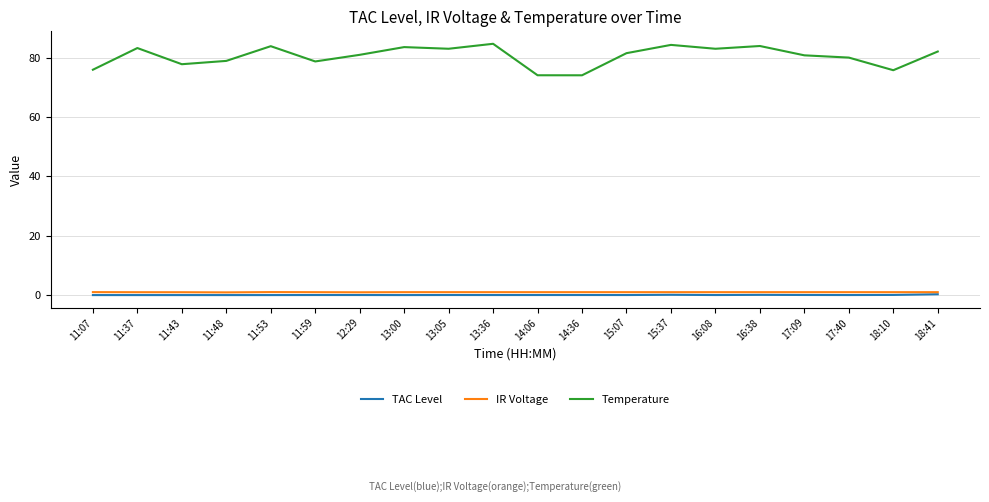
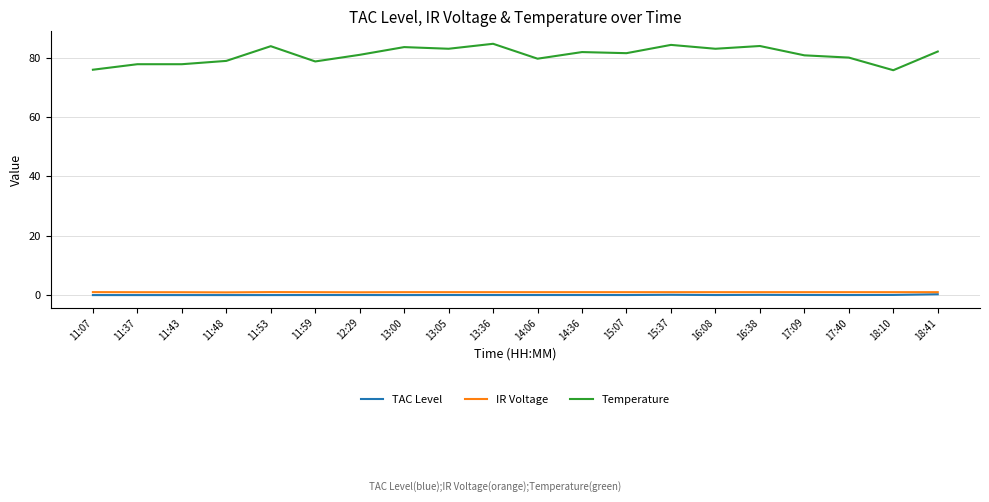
  {
    "TAC Level": {
      "11:07": 0,
      "11:37": 0,
      "11:43": 0,
      "11:48": 0,
      "11:53": 0,
      "11:59": 0,
      "12:29": 0,
      "13:00": 0,
      "13:05": 0,
      "13:36": 0,
      "14:06": 0,
      "14:36": 0,
      "15:07": 0,
      "15:37": 0,
      "16:08": 0,
      "16:38": 0,
      "17:09": 0,
      "17:40": 0,
      "18:10": 0
    },
    "IR Voltage": {
      "11:07": 1,
      "11:37": 1,
      "11:43": 1,
      "11:48": 1,
      "11:53": 1,
      "11:59": 1,
      "12:29": 1,
      "13:00": 1,
      "13:05": 1,
      "13:36": 1,
      "14:06": 1,
      "14:36": 1,
      "15:07": 1,
      "15:37": 1,
      "16:08": 1,
      "16:38": 1,
      "17:09": 1,
      "17:40": 1,
      "18:10": 1
    },
    "Temperature": {
      "11:07": 76,
-     "11:37": 83,
+     "11:37": 78,
      "11:43": 78,
      "11:48": 79,
      "11:53": 84,
      "11:59": 79,
      "12:29": 81,
      "13:00": 84,
      "13:05": 83,
      "13:36": 85,
-     "14:06": 74,
-     "14:36": 74,
+     "14:06": 80,
+     "14:36": 82,
      "15:07": 81,
      "15:37": 84,
      "16:08": 83,
      "16:38": 84,
      "17:09": 81,
      "17:40": 80,
      "18:10": 76,
      "18:41": 82
    }
  }
